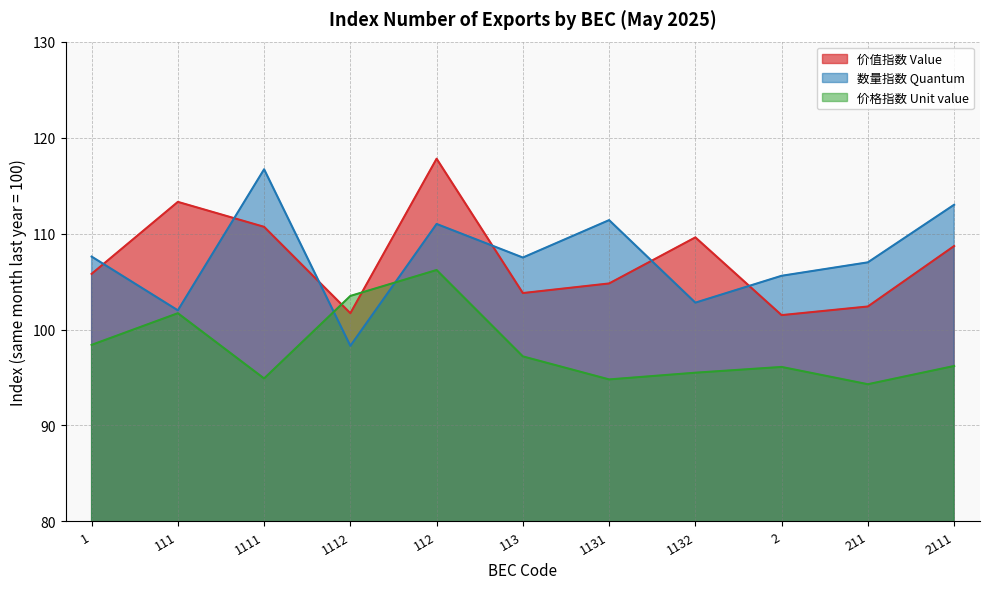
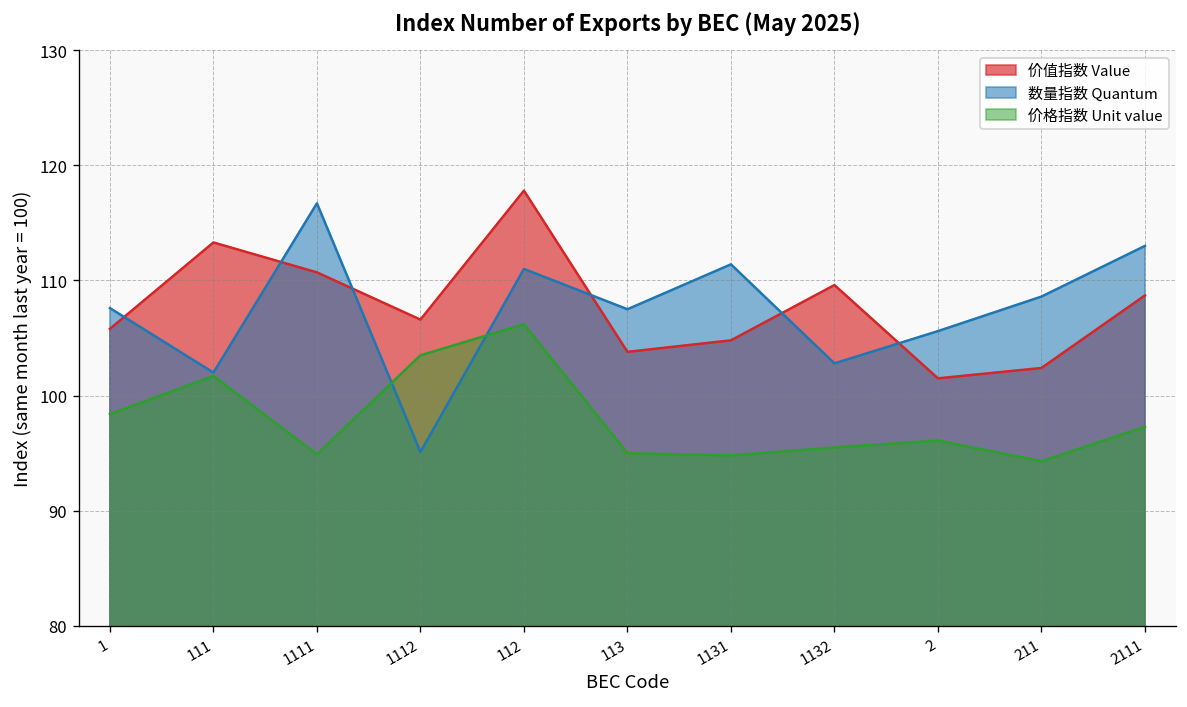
  {
    "价值指数 Value": {
      "1": 106,
      "111": 113,
      "1111": 111,
-     "1112": 102,
+     "1112": 107,
      "112": 118,
      "113": 104,
      "1131": 105,
      "1132": 110,
      "2": 102,
      "211": 102,
      "2111": 109
    },
    "数量指数 Quantum": {
      "1": 108,
      "111": 102,
      "1111": 117,
-     "1112": 98,
+     "1112": 95,
      "112": 111,
      "113": 108,
      "1131": 111,
      "1132": 103,
      "2": 106,
-     "211": 107,
+     "211": 109,
      "2111": 113
    },
    "价格指数 Unit value": {
      "1": 98,
      "111": 102,
      "1111": 95,
      "1112": 104,
      "112": 106,
-     "113": 97,
+     "113": 95,
      "1131": 95,
      "1132": 96,
      "2": 96,
      "211": 94,
-     "2111": 96
+     "2111": 97
    }
  }
